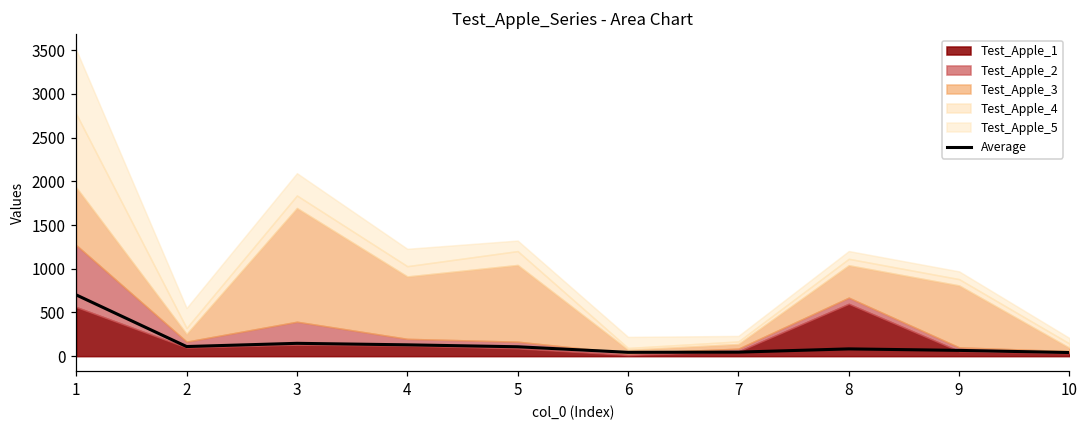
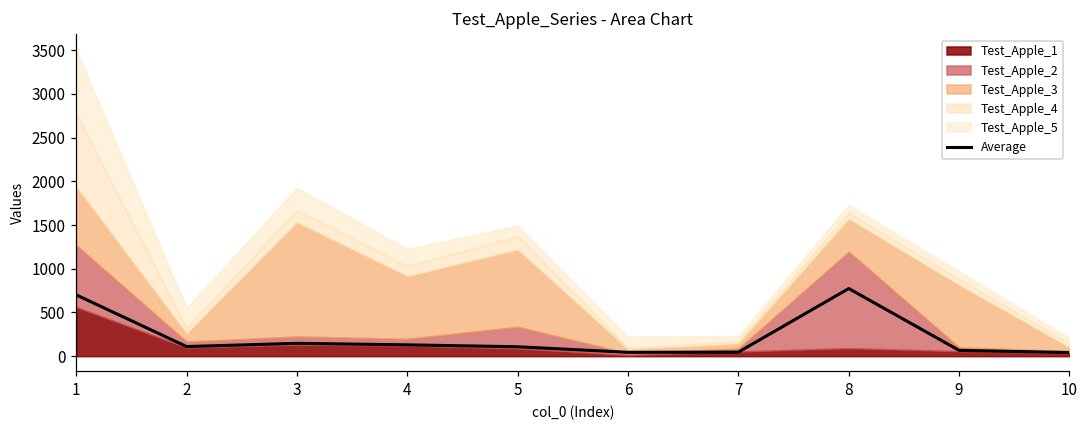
  {
    "Average": {
      "1": 700,
-     "8": 100
+     "8": 800
    },
    "Test_Apple_1": {
      "1": 600,
-     "8": 600
+     "8": 100
    },
    "Test_Apple_2": {
      "1": 700,
      "2": 100,
-     "3": 300,
+     "3": 100,
      "4": 100,
-     "5": 100,
-     "8": 100,
+     "5": 200,
+     "8": 1100,
      "9": 0
    },
    "Test_Apple_3": {
      "1": 700,
      "2": 100,
      "3": 1300,
      "4": 700,
      "5": 900,
      "8": 400,
      "9": 700,
      "10": 0
    }
  }
